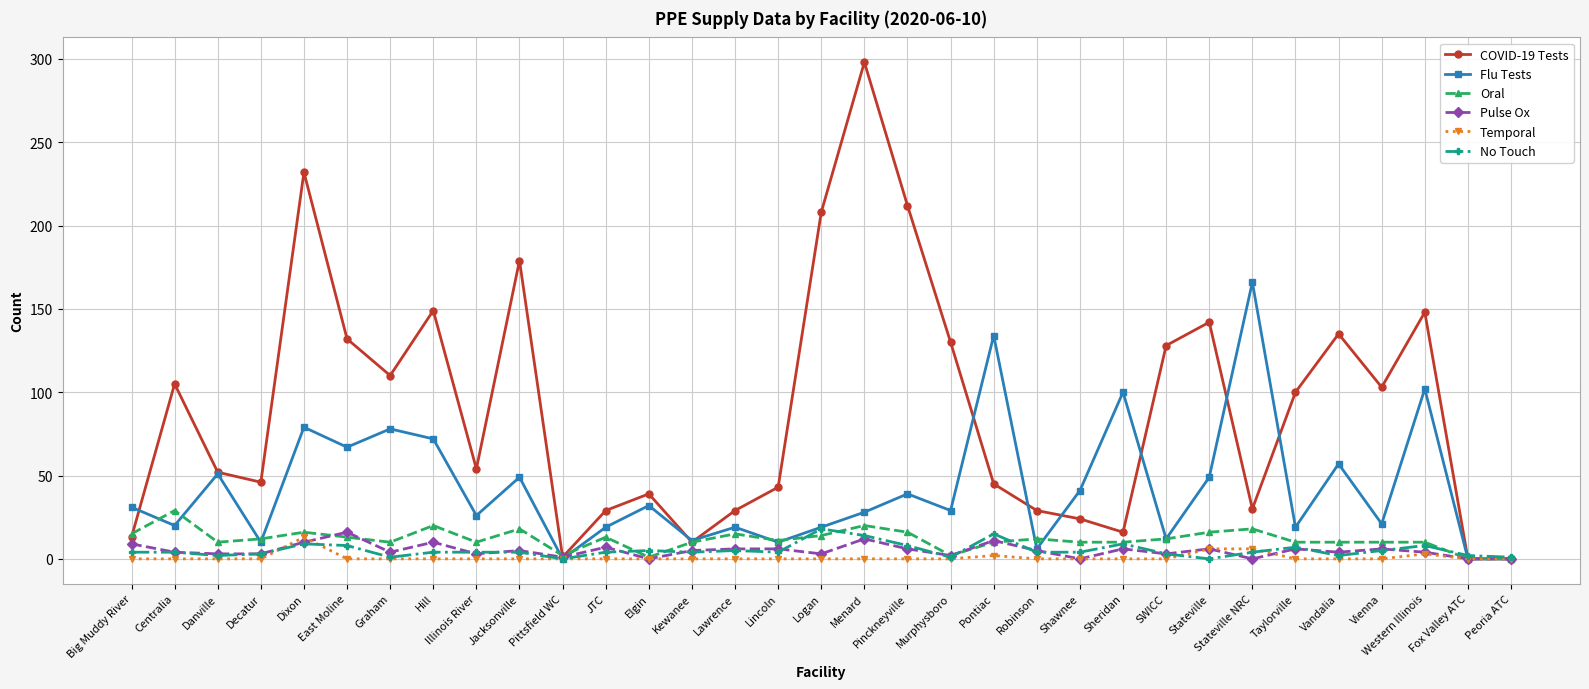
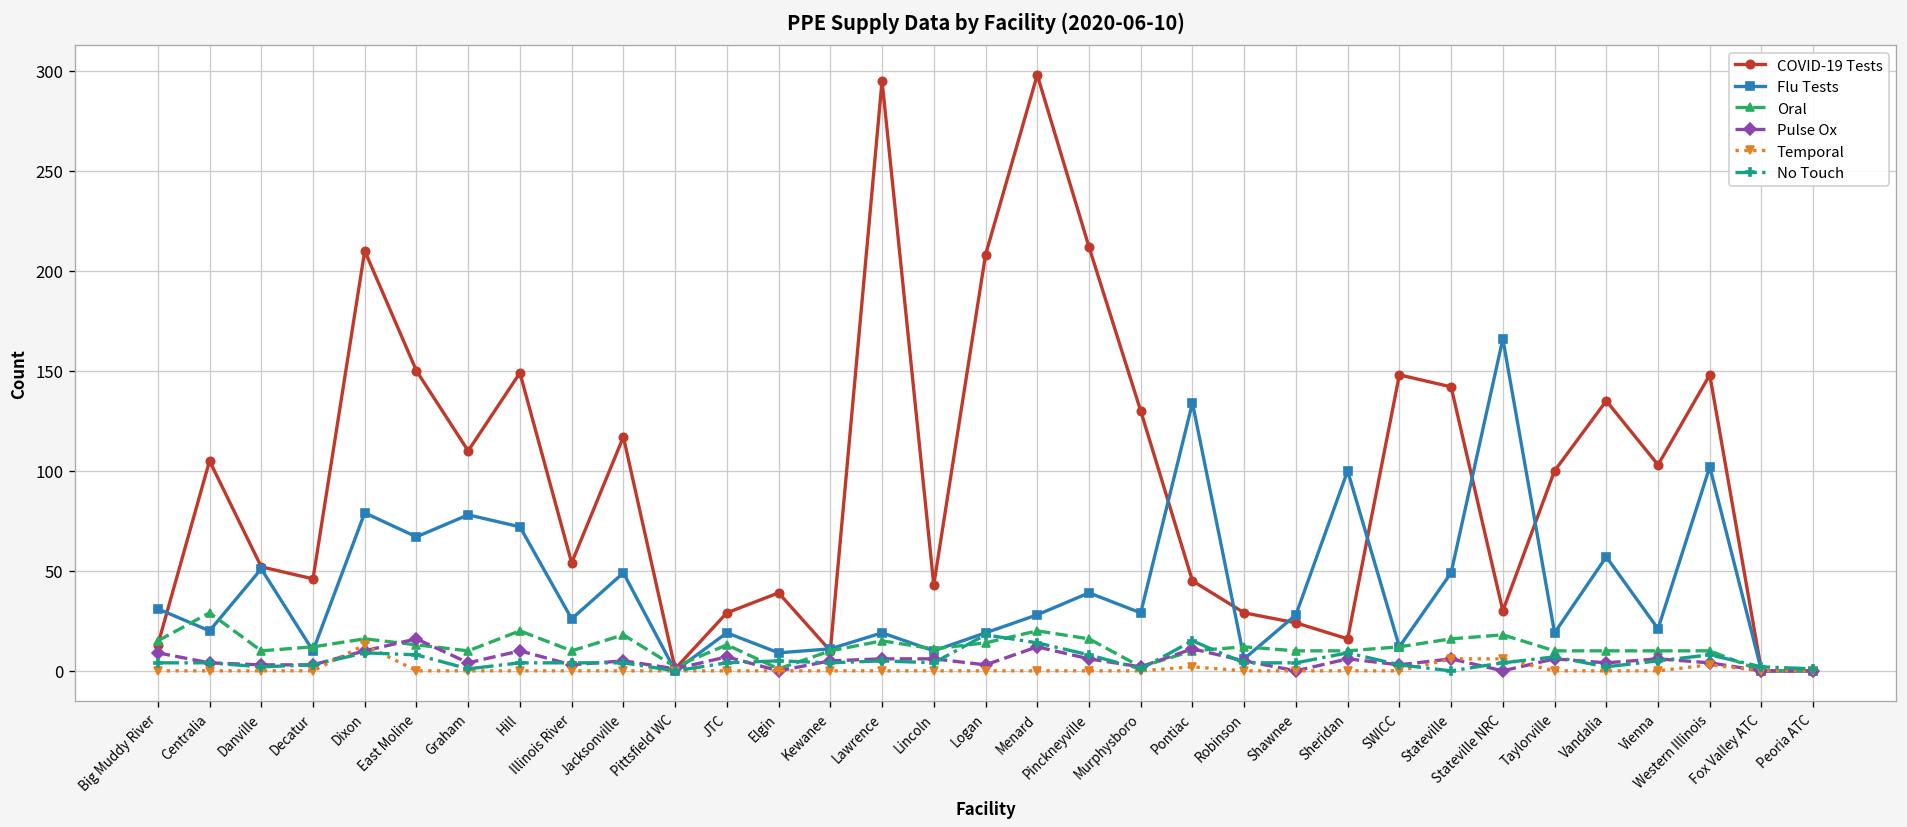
  {
    "COVID-19 Tests": {
      "Big Muddy River": 13,
      "Centralia": 105,
      "Decatur": 46,
-     "Dixon": 232,
-     "East Moline": 132,
+     "Dixon": 210,
+     "East Moline": 150,
      "Graham": 110,
      "Hill": 149,
      "Illinois River": 54,
-     "Jacksonville": 179,
+     "Jacksonville": 117,
      "JTC": 29,
      "Elgin": 39,
-     "Lawrence": 29,
+     "Lawrence": 295,
      "Lincoln": 43,
      "Logan": 208,
      "Menard": 298,
      "Pinckneyville": 212,
      "Murphysboro": 130,
      "Pontiac": 45,
      "Robinson": 29,
      "Shawnee": 24,
      "Sheridan": 16,
-     "SWICC": 128,
+     "SWICC": 148,
      "Stateville": 142,
      "Stateville NRC": 30,
      "Taylorville": 100,
      "Vandalia": 135,
      "Vienna": 103,
      "Western Illinois": 148
    },
    "Flu Tests": {
      "Big Muddy River": 31,
      "Centralia": 20,
      "Decatur": 10,
      "Dixon": 79,
      "East Moline": 67,
      "Graham": 78,
      "Hill": 72,
      "Illinois River": 26,
      "Jacksonville": 49,
      "JTC": 19,
-     "Elgin": 32,
+     "Elgin": 9,
      "Lawrence": 19,
      "Menard": 28,
      "Pinckneyville": 39,
      "Murphysboro": 29,
      "Pontiac": 134,
-     "Shawnee": 41,
+     "Shawnee": 28,
      "Sheridan": 100,
      "Stateville": 49,
      "Stateville NRC": 166,
      "Taylorville": 19,
      "Vandalia": 57,
      "Vienna": 21,
      "Western Illinois": 102
    },
    "Pulse Ox": {
      "Big Muddy River": 9,
      "East Moline": 16,
      "Graham": 4,
      "Hill": 10,
      "JTC": 7,
      "Lincoln": 6,
      "Logan": 3,
      "Menard": 12,
      "Pinckneyville": 6,
      "Sheridan": 6,
      "Stateville NRC": 0,
      "Vandalia": 4
    },
    "Temporal": {
      "Big Muddy River": 0,
      "Centralia": 0,
      "Danville": 0,
      "Decatur": 0,
      "Dixon": 13,
      "East Moline": 0,
      "Hill": 0,
      "Illinois River": 0,
      "Jacksonville": 0,
      "JTC": 0,
      "Kewanee": 0,
      "Lawrence": 0,
      "Lincoln": 0,
      "Logan": 0,
      "Menard": 0,
      "Pinckneyville": 0,
      "Pontiac": 2,
      "Robinson": 0,
      "Sheridan": 0,
      "SWICC": 0,
      "Stateville NRC": 6,
      "Taylorville": 0,
      "Vandalia": 0,
      "Vienna": 0
    }
  }
